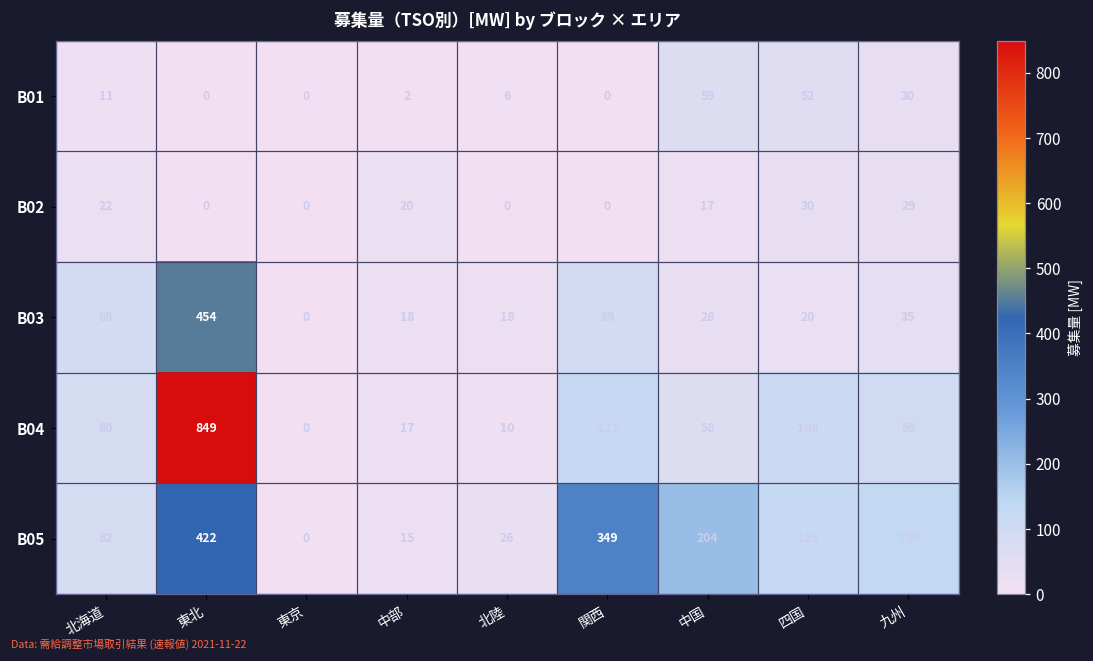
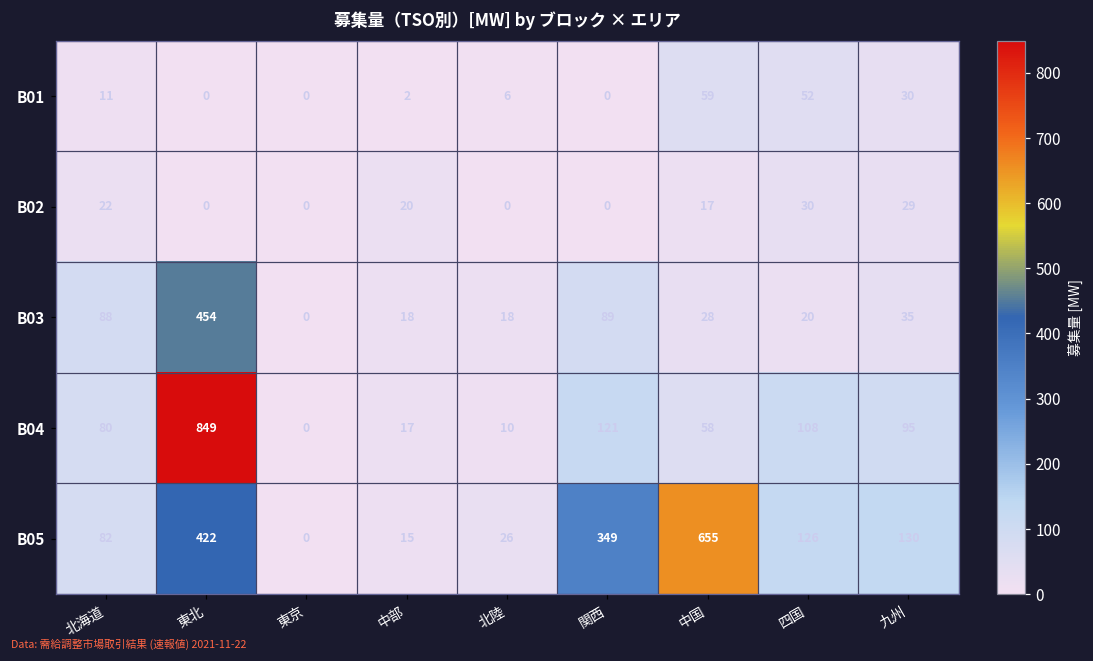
  {
    "B03": {
      "東北": 454
    },
    "B04": {
      "東北": 849
    },
    "B05": {
      "東北": 422,
      "関西": 349,
-     "中国": 204
+     "中国": 655
    }
  }
